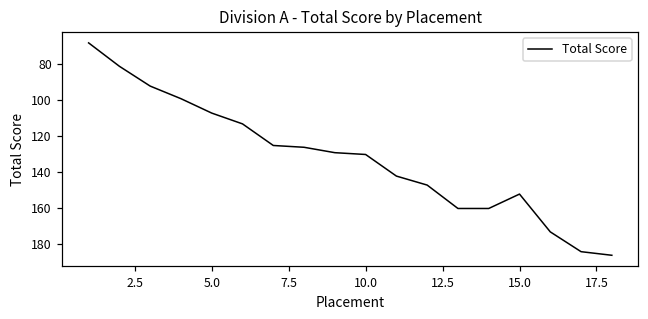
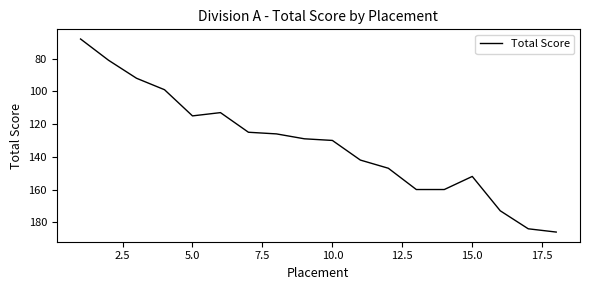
  {
-   "5.0": 107,
+   "5.0": 115,
    "10.0": 130,
    "15.0": 152
  }
